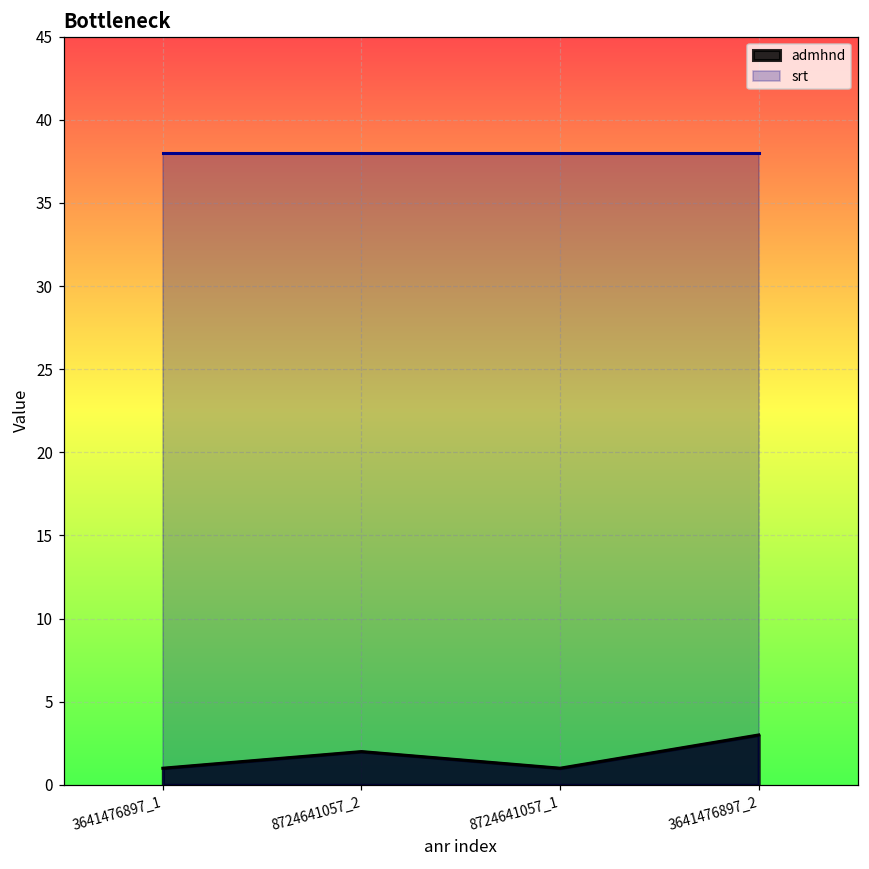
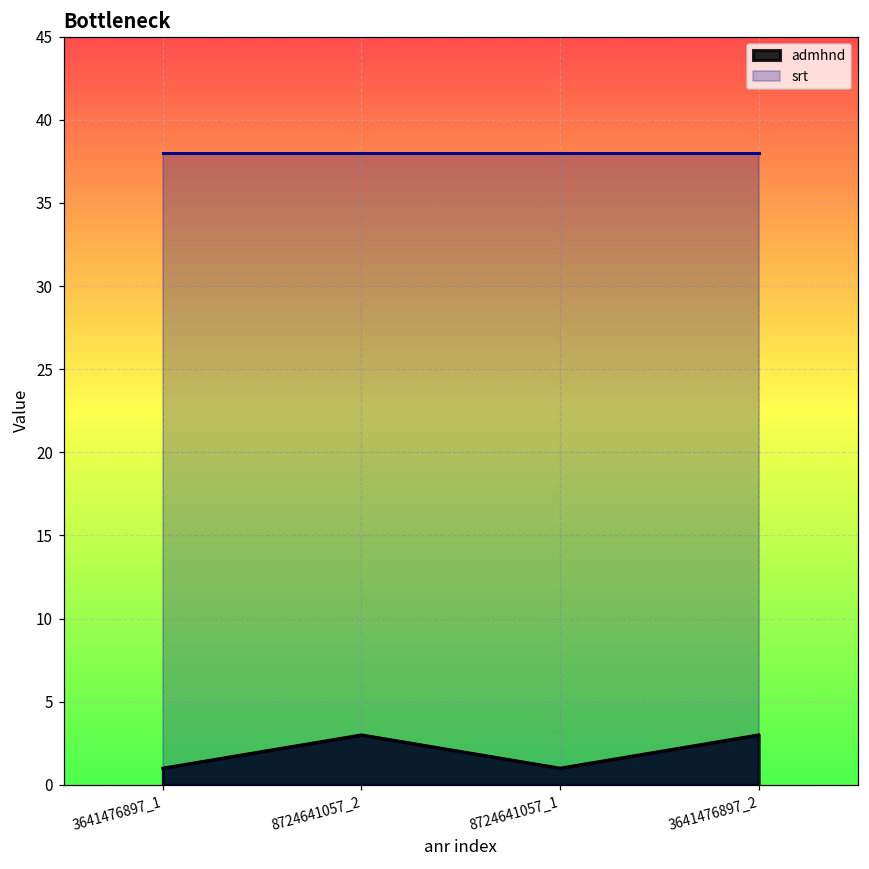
  {
    "admhnd": {
      "3641476897_1": 1,
-     "8724641057_2": 2,
+     "8724641057_2": 3,
      "8724641057_1": 1,
      "3641476897_2": 3
    },
    "srt": {
      "3641476897_1": 38,
      "8724641057_2": 38,
      "8724641057_1": 38,
      "3641476897_2": 38
    }
  }
